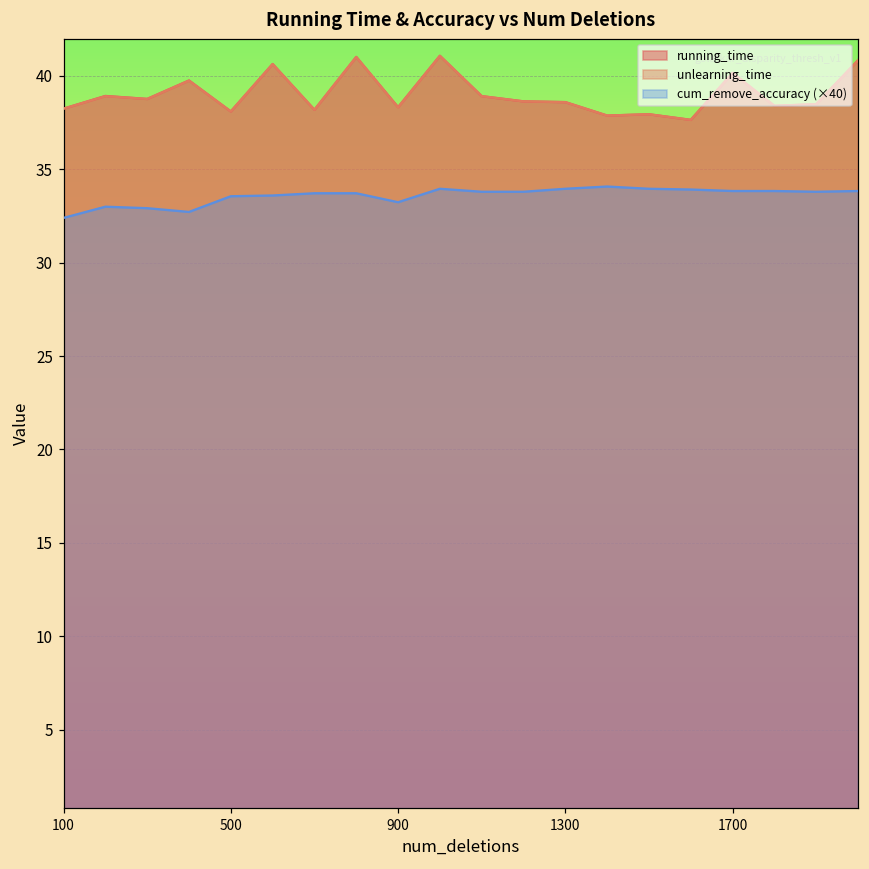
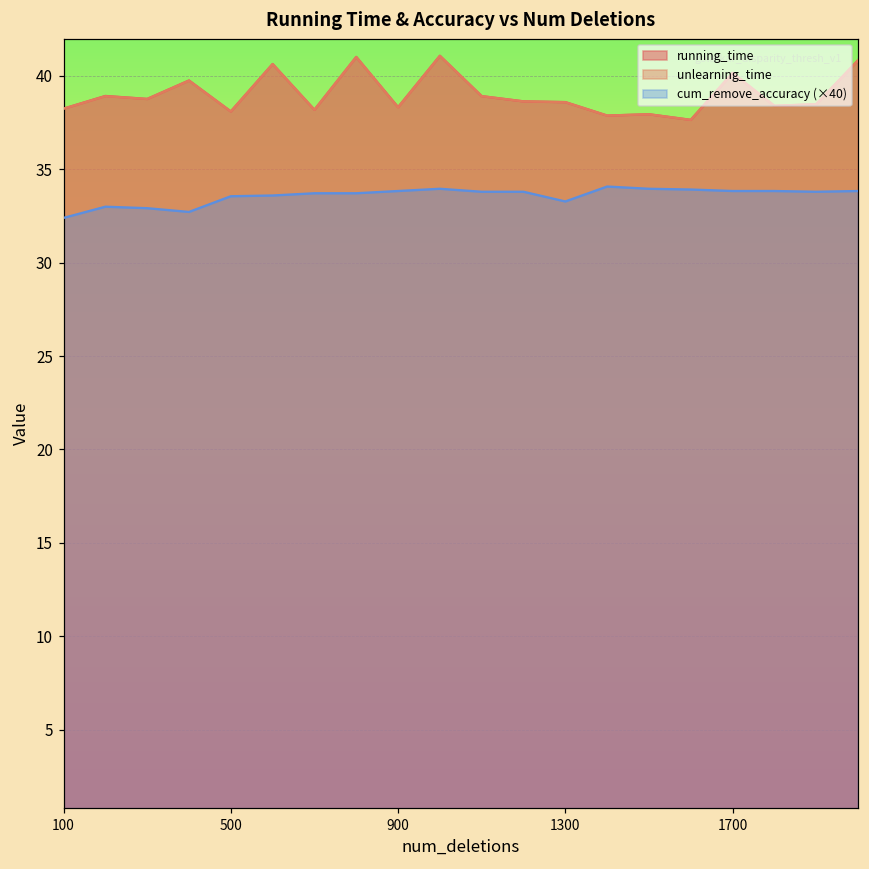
  {
    "cum_remove_accuracy (×40)": {
      "100": 32.4,
      "500": 33.6,
-     "900": 33.2,
-     "1300": 34.0,
+     "900": 33.8,
+     "1300": 33.3,
      "1700": 33.8
    }
  }
